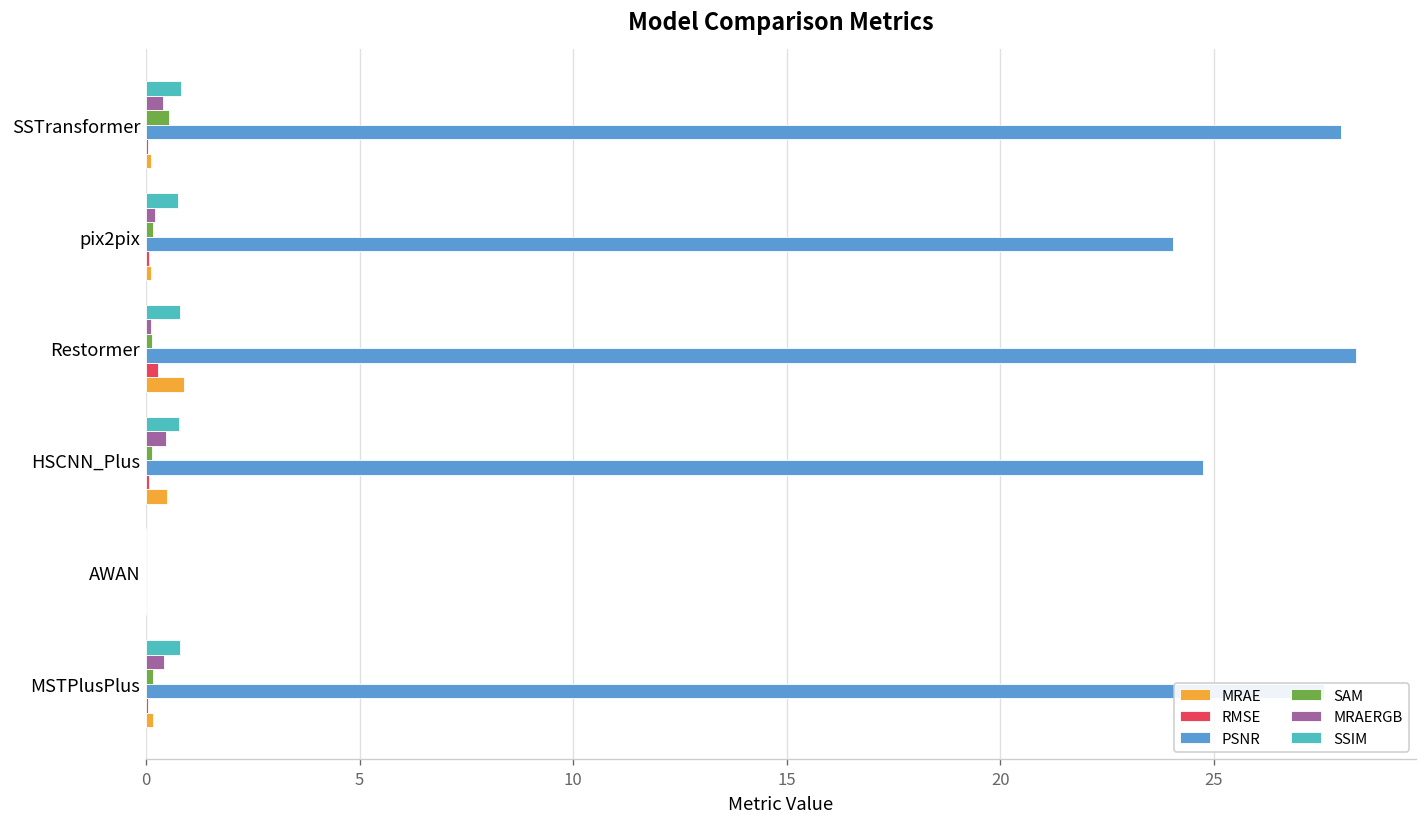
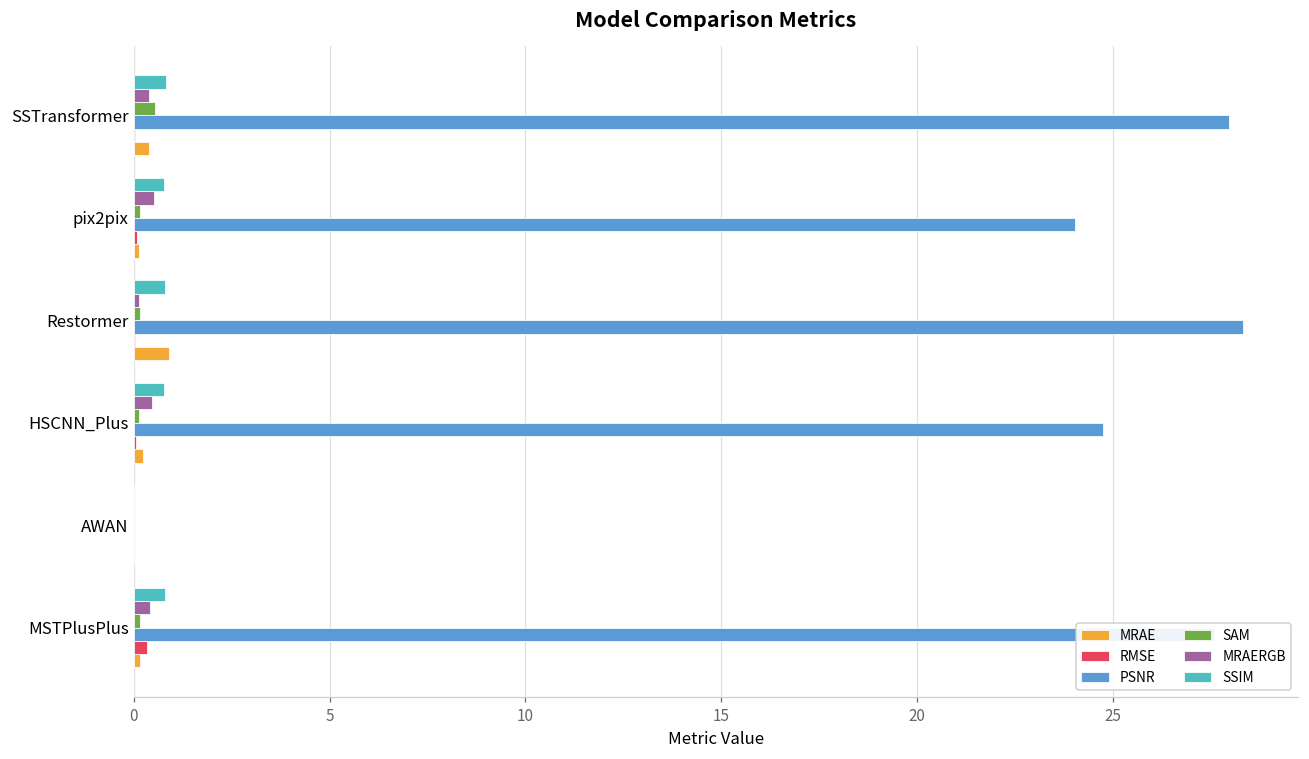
  {
    "MRAE": {
-     "SSTransformer": 0.1,
+     "SSTransformer": 0.4,
      "pix2pix": 0.1,
      "Restormer": 0.9,
-     "HSCNN_Plus": 0.5,
+     "HSCNN_Plus": 0.2,
      "AWAN": 0.0,
      "MSTPlusPlus": 0.2
    },
    "RMSE": {
      "pix2pix": 0.1,
-     "Restormer": 0.3,
+     "Restormer": 0.0,
      "AWAN": 0.0,
-     "MSTPlusPlus": 0.0
+     "MSTPlusPlus": 0.3
    },
    "SAM": {
      "SSTransformer": 0.5,
      "pix2pix": 0.2,
      "Restormer": 0.1,
      "HSCNN_Plus": 0.1,
      "AWAN": 0.0,
      "MSTPlusPlus": 0.2
    },
    "MRAERGB": {
      "SSTransformer": 0.4,
-     "pix2pix": 0.2,
+     "pix2pix": 0.5,
      "Restormer": 0.1,
      "HSCNN_Plus": 0.5,
      "AWAN": 0.0,
      "MSTPlusPlus": 0.4
    }
  }
